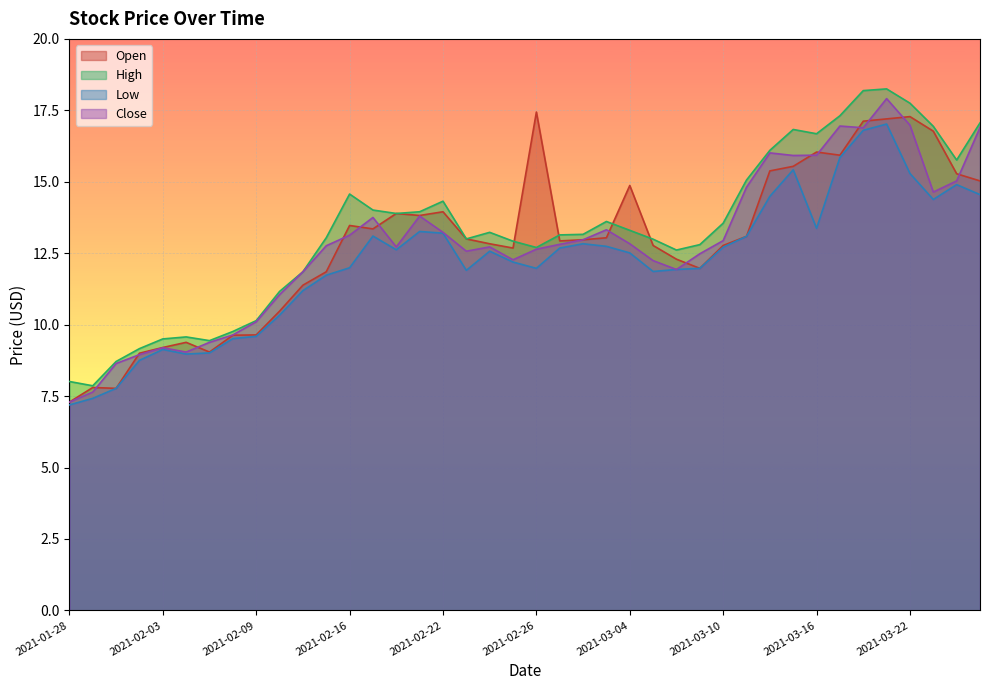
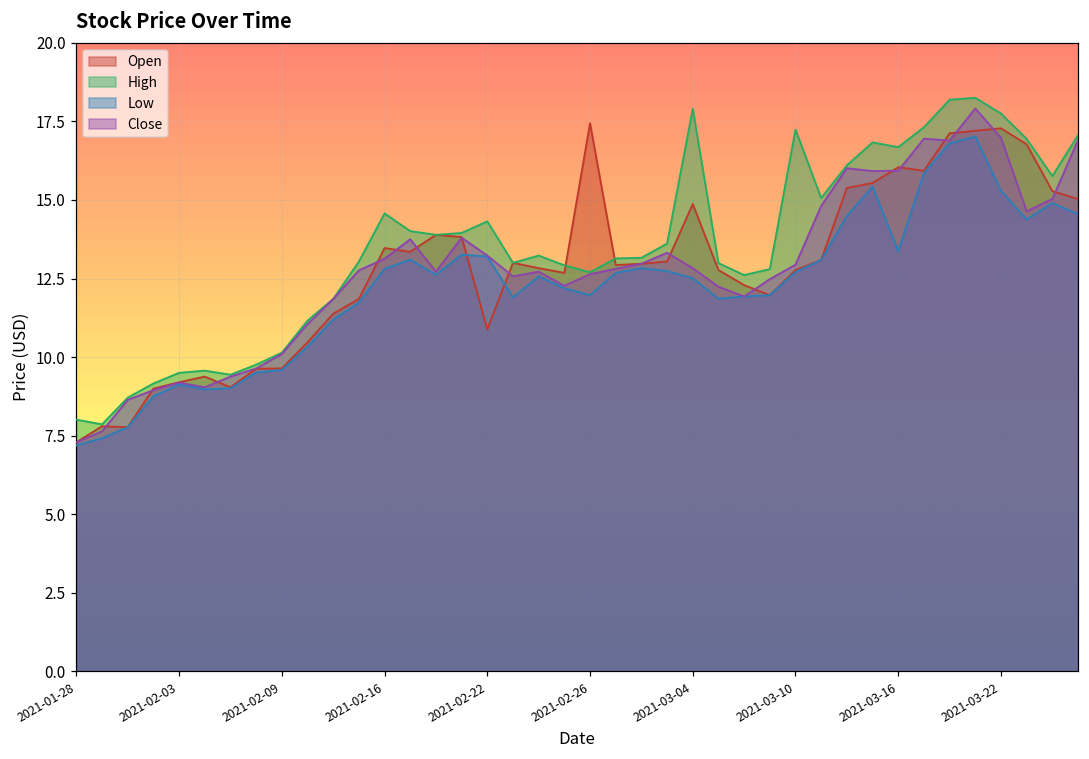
  {
    "Open": {
      "2021-02-16": 13.5,
-     "2021-02-22": 14.0,
+     "2021-02-22": 10.9,
      "2021-02-26": 17.4,
      "2021-03-04": 14.9,
      "2021-03-16": 16.0,
      "2021-03-22": 17.3
    },
    "High": {
      "2021-01-28": 8.0,
      "2021-02-03": 9.5,
      "2021-02-16": 14.6,
      "2021-02-22": 14.3,
-     "2021-03-04": 13.3,
-     "2021-03-10": 13.6,
+     "2021-03-04": 17.9,
+     "2021-03-10": 17.2,
      "2021-03-16": 16.7,
      "2021-03-22": 17.8
    },
    "Low": {
      "2021-01-28": 7.2,
-     "2021-02-16": 12.0,
+     "2021-02-16": 12.8,
      "2021-02-26": 12.0,
      "2021-03-04": 12.5,
      "2021-03-16": 13.4,
      "2021-03-22": 15.3
    },
    "Close": {
      "2021-02-16": 13.1,
      "2021-03-04": 12.8,
      "2021-03-10": 12.9,
      "2021-03-16": 15.9,
      "2021-03-22": 17.0
    }
  }
